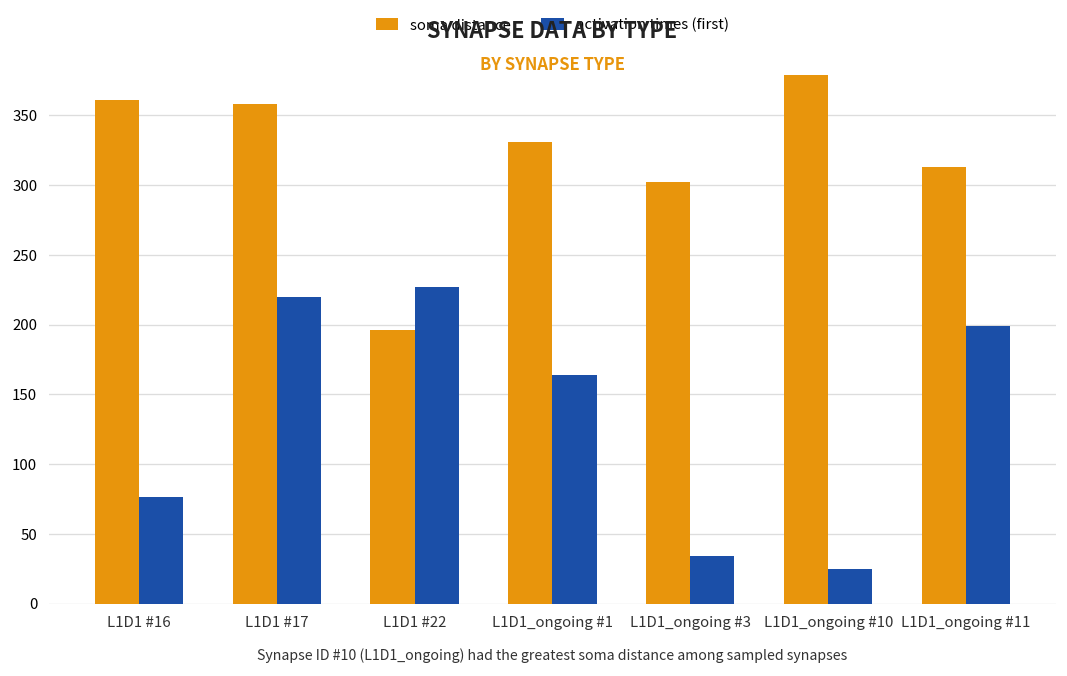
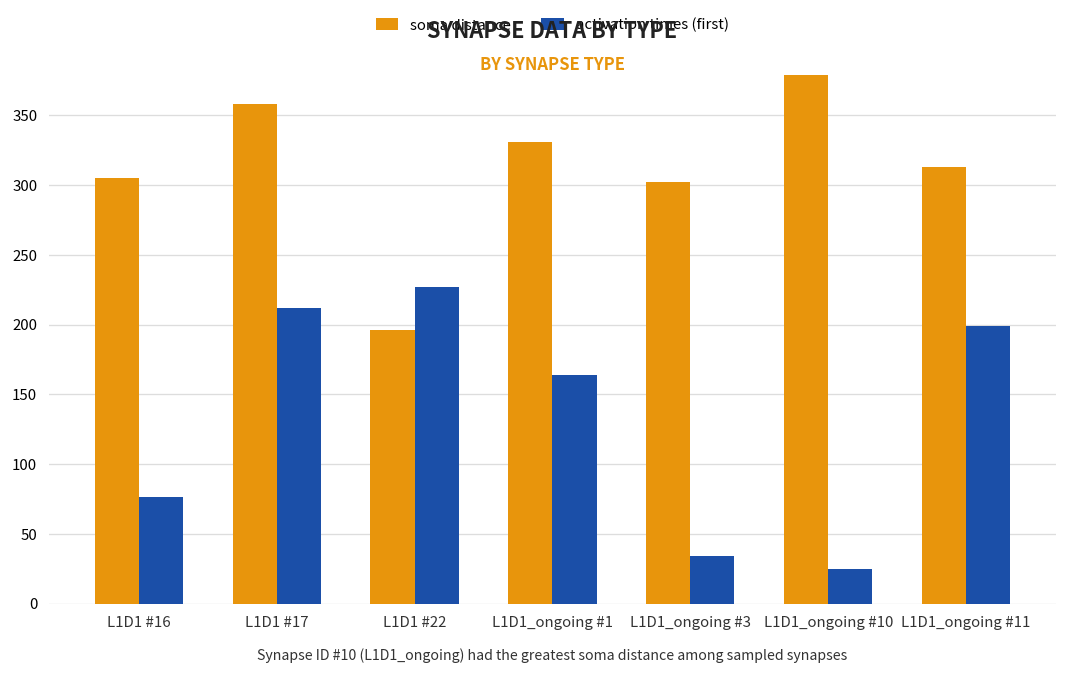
  {
    "soma distance": {
-     "L1D1 #16": 361,
+     "L1D1 #16": 305,
      "L1D1 #17": 358,
      "L1D1 #22": 196,
      "L1D1_ongoing #1": 330,
      "L1D1_ongoing #3": 302,
      "L1D1_ongoing #10": 379,
      "L1D1_ongoing #11": 313
    },
    "activation times (first)": {
      "L1D1 #16": 76,
-     "L1D1 #17": 220,
+     "L1D1 #17": 212,
      "L1D1 #22": 227,
      "L1D1_ongoing #1": 164,
      "L1D1_ongoing #3": 34,
      "L1D1_ongoing #10": 25,
      "L1D1_ongoing #11": 199
    }
  }
